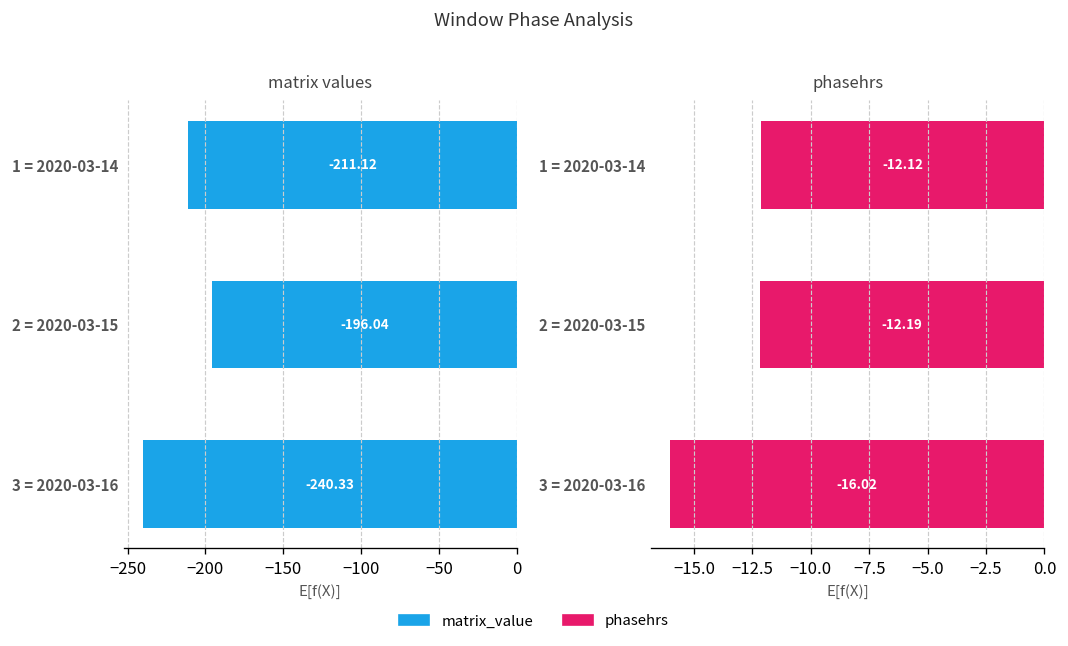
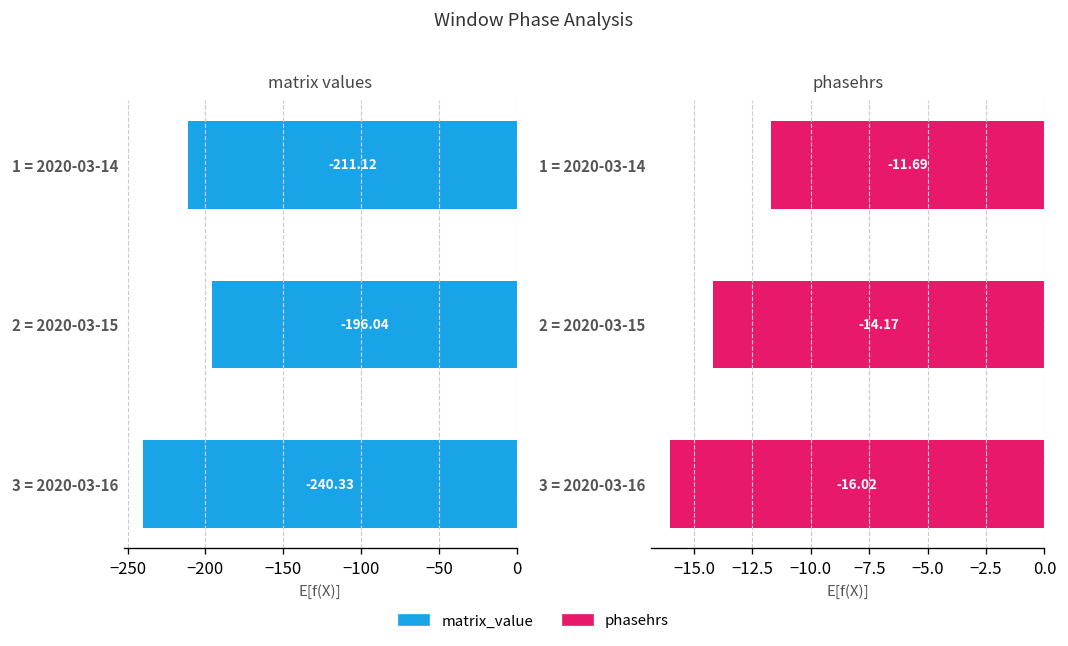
  {
    "matrix values": {
      "1 = 2020-03-14": -211.12,
      "2 = 2020-03-15": -196.04,
      "3 = 2020-03-16": -240.33
    },
    "phasehrs": {
-     "1 = 2020-03-14": -12.12,
-     "2 = 2020-03-15": -12.19,
+     "1 = 2020-03-14": -11.69,
+     "2 = 2020-03-15": -14.17,
      "3 = 2020-03-16": -16.02
    }
  }
